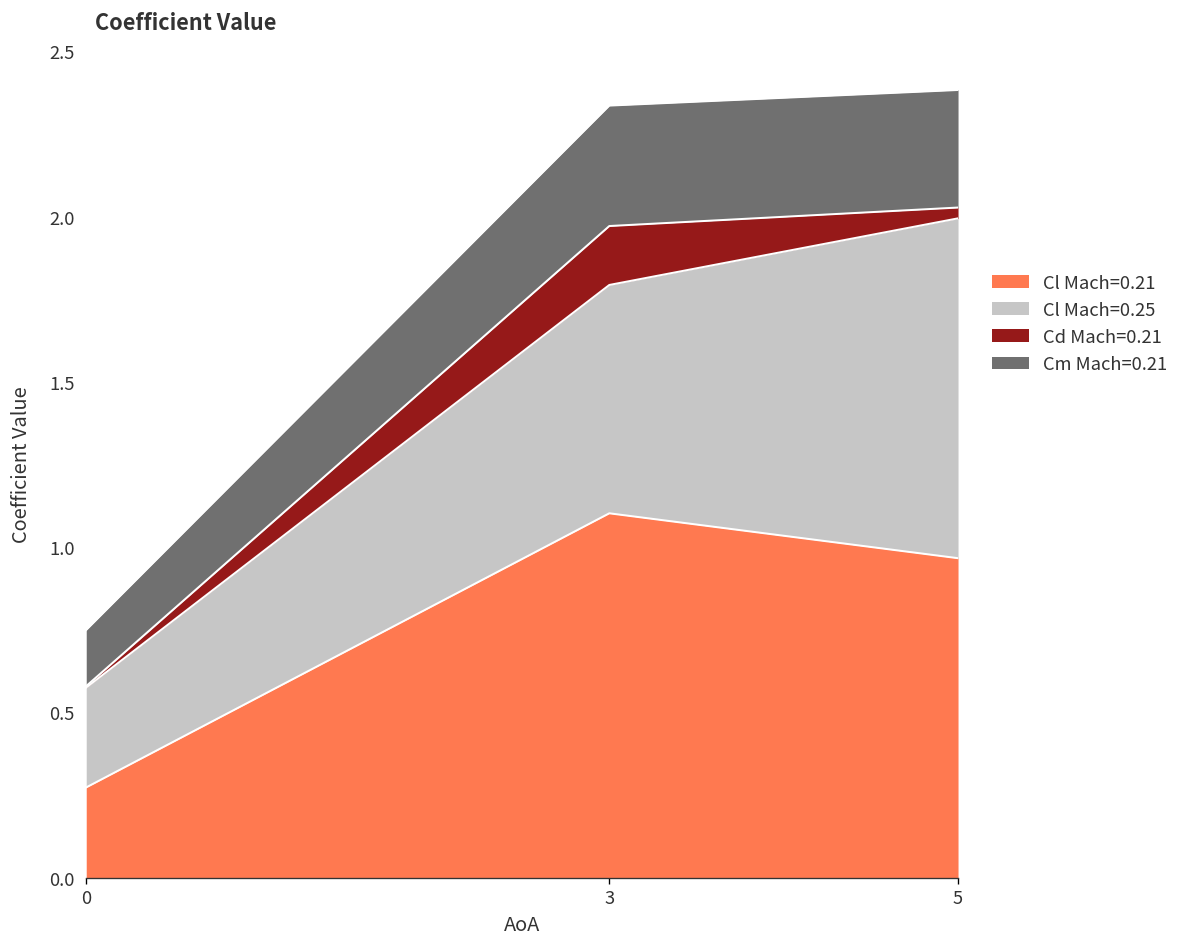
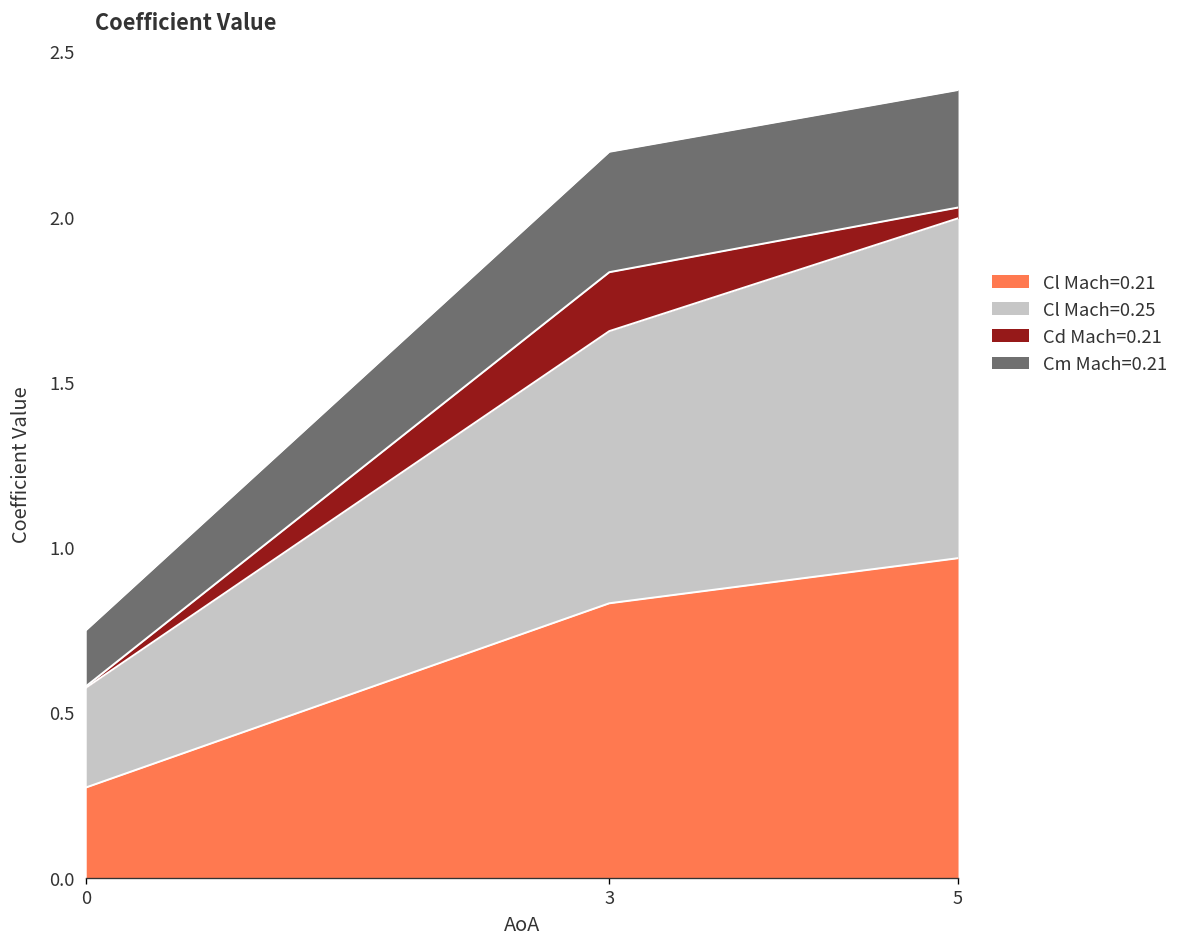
  {
    "Cl Mach=0.21": {
      "0": 0.27,
-     "3": 1.10,
+     "3": 0.83,
      "5": 0.97
    },
    "Cl Mach=0.25": {
-     "3": 0.69,
+     "3": 0.82,
      "5": 1.03
    },
    "Cd Mach=0.21": {
      "3": 0.18,
      "5": 0.03
    },
    "Cm Mach=0.21": {
      "0": 0.17,
      "3": 0.36,
      "5": 0.36
    }
  }
